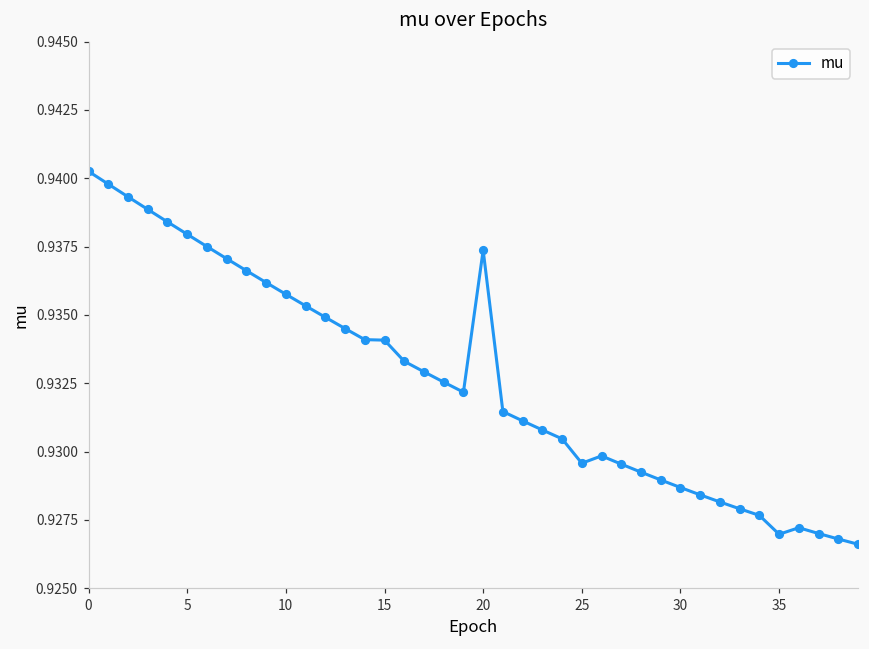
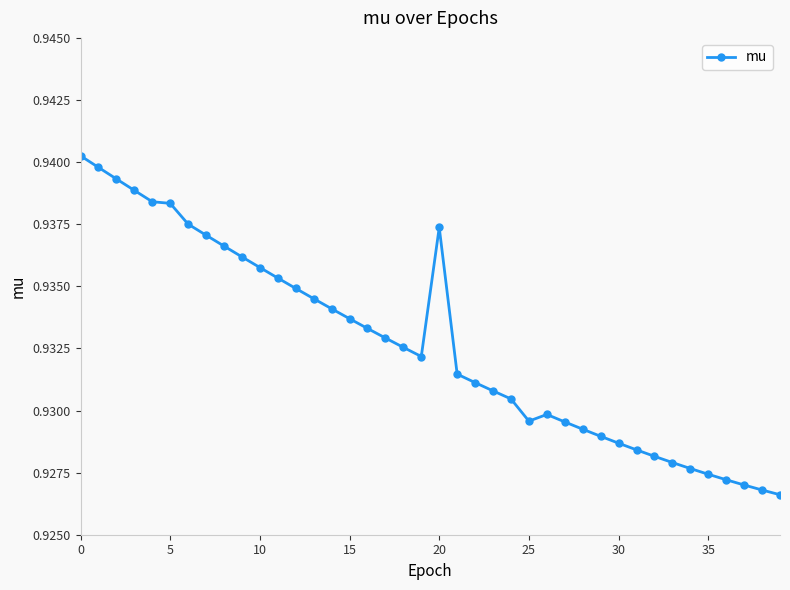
  {
    "0": 0.9403,
-   "5": 0.9380,
+   "5": 0.9383,
    "10": 0.9358,
-   "15": 0.9341,
+   "15": 0.9337,
    "20": 0.9374,
    "25": 0.9296,
    "30": 0.9287,
-   "35": 0.9270
+   "35": 0.9274
  }
